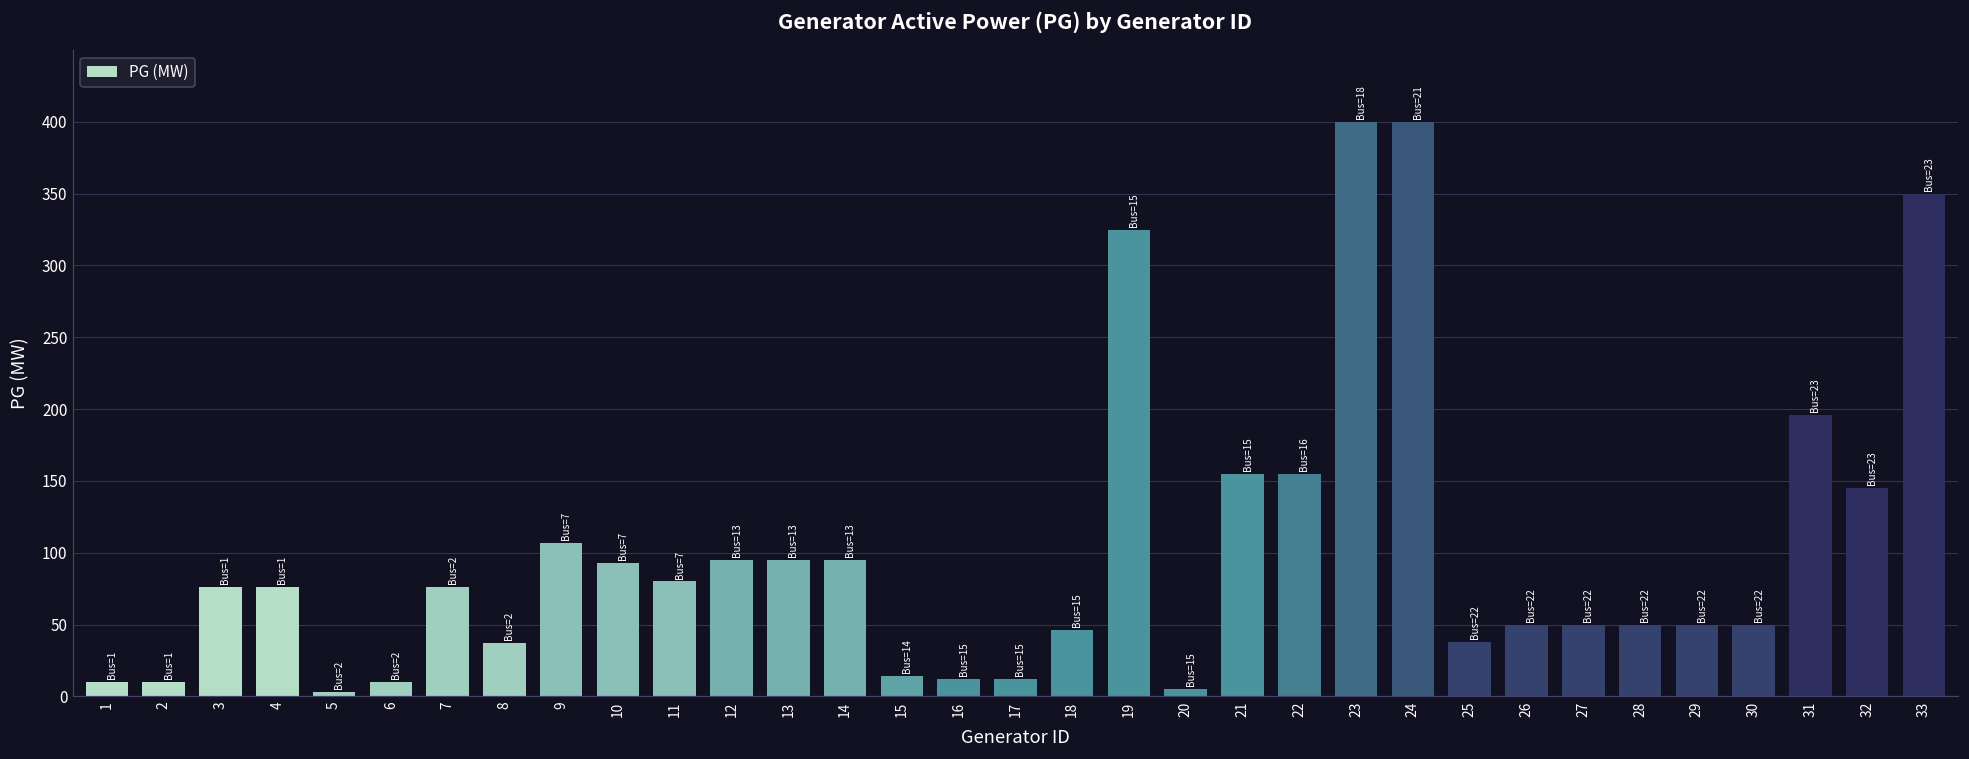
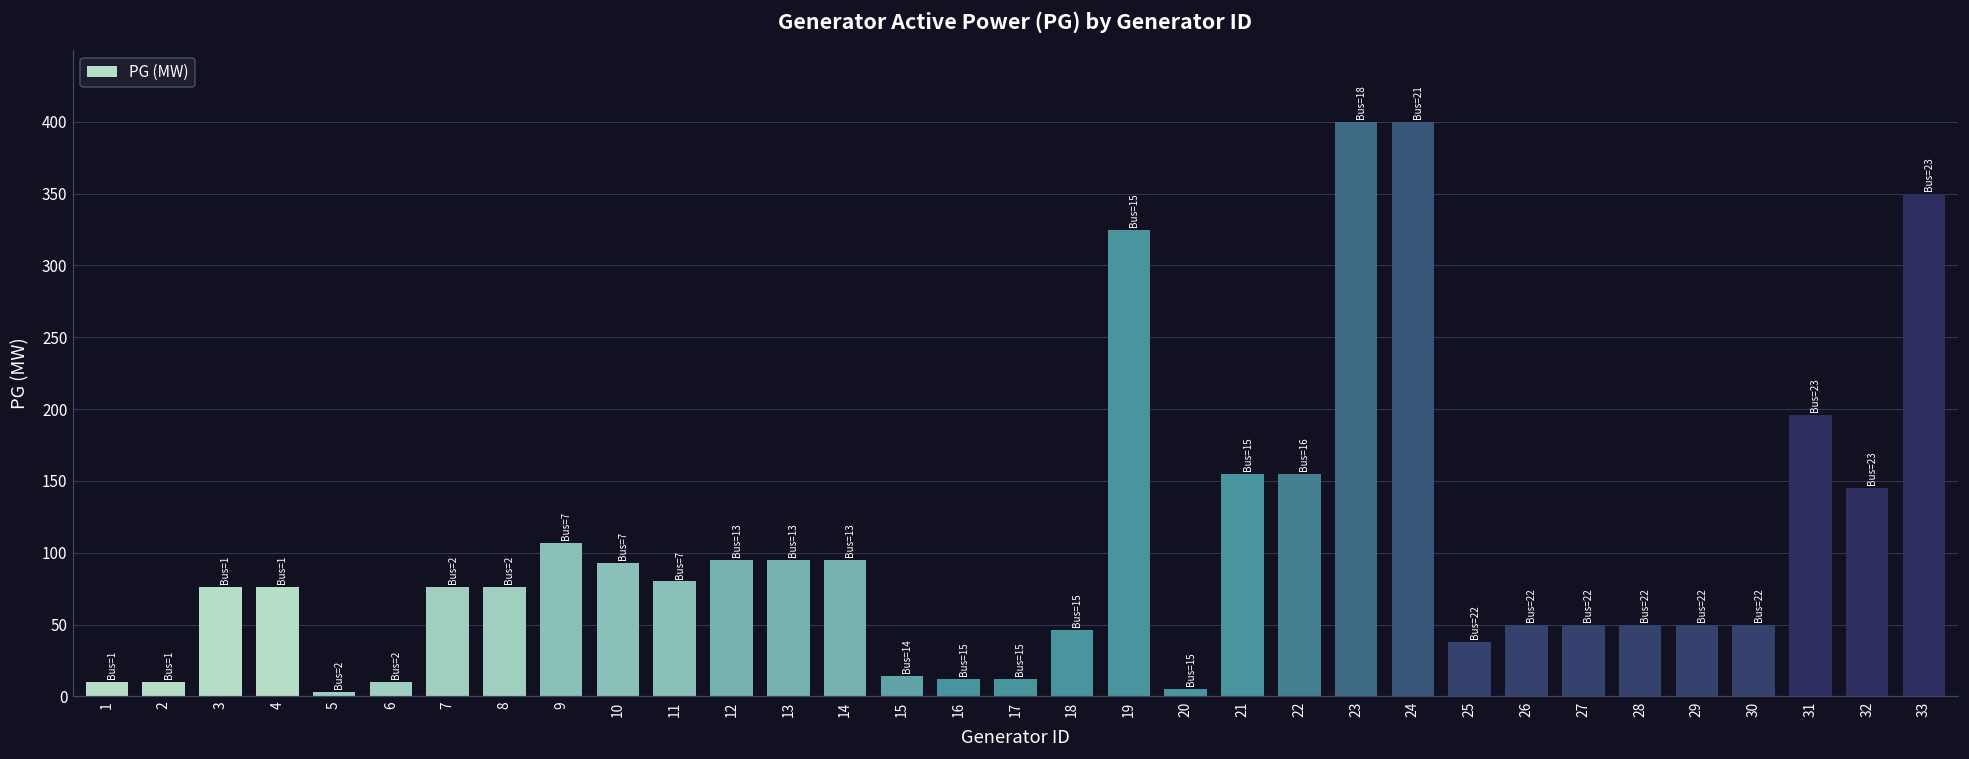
  {
-   "8": 37
+   "8": 76
  }
